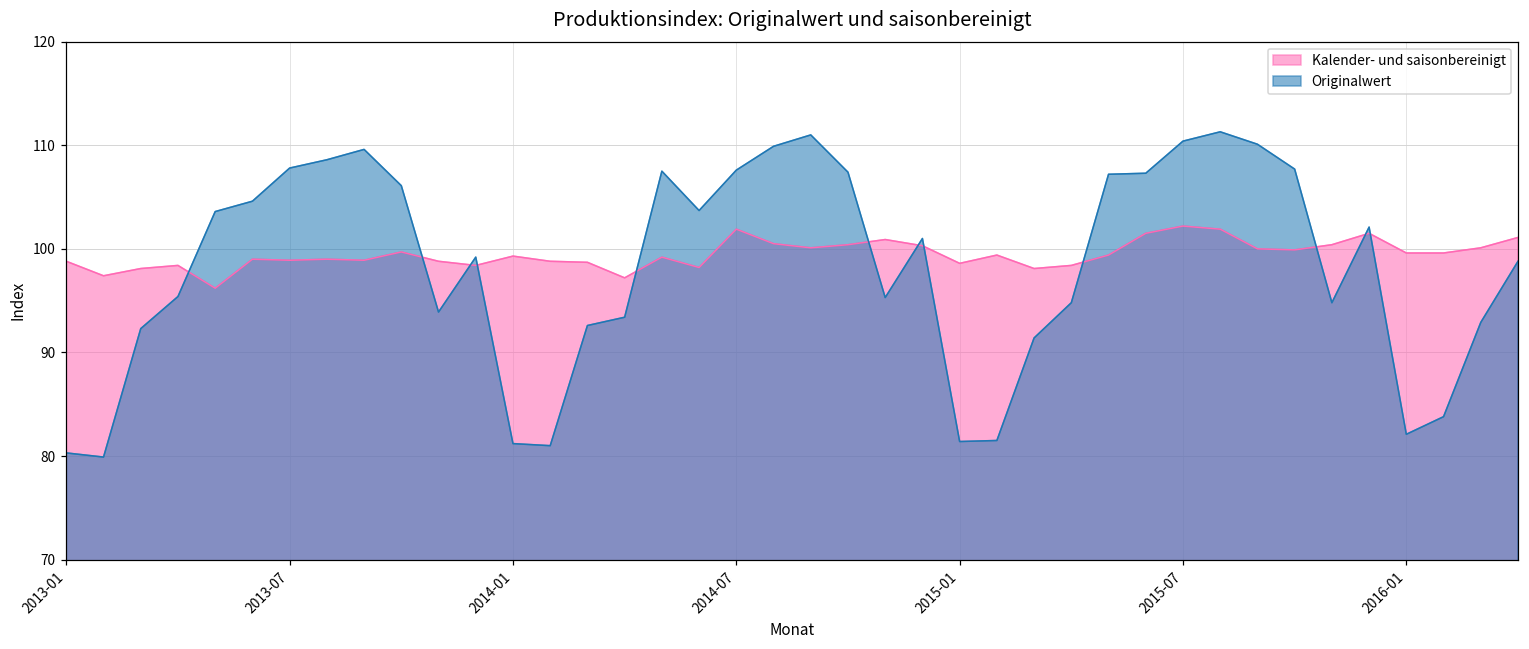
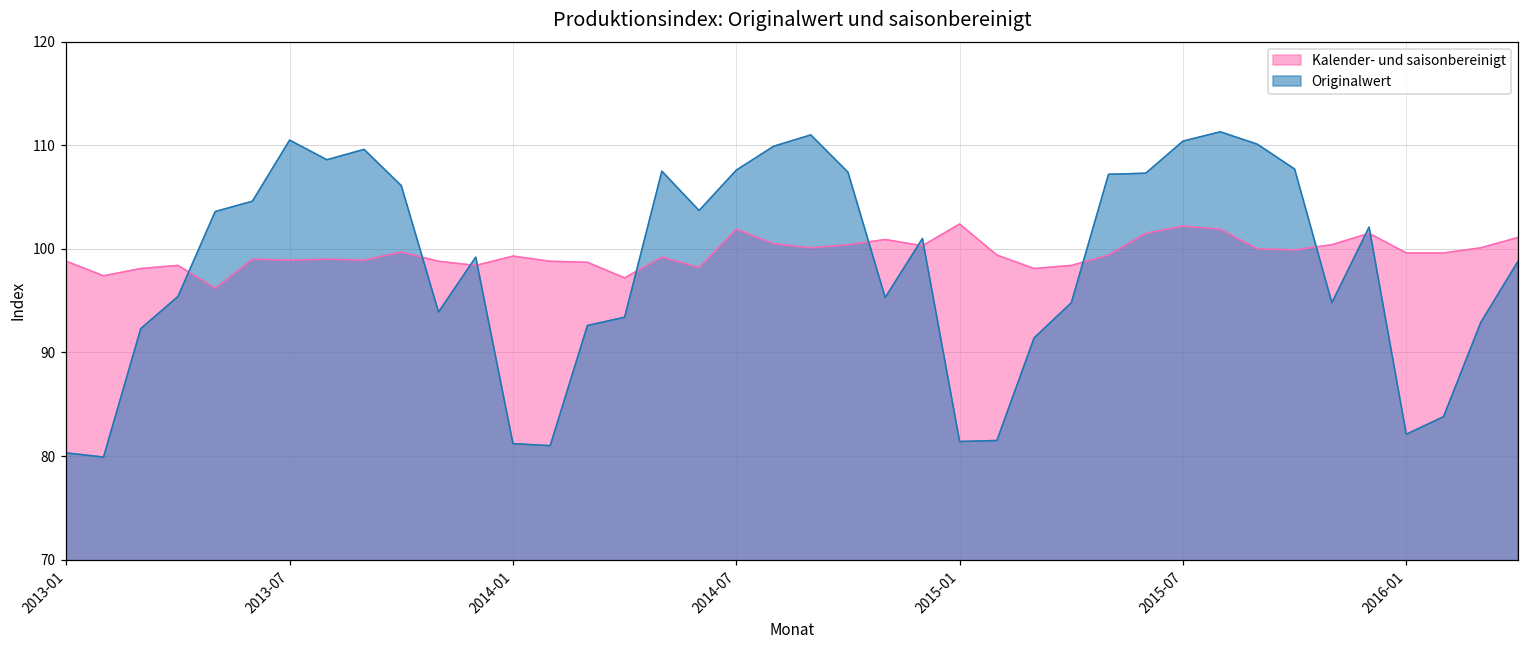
  {
    "Kalender- und saisonbereinigt": {
      "2013-01": 99,
      "2013-07": 99,
      "2014-01": 99,
      "2014-07": 102,
-     "2015-01": 99,
+     "2015-01": 102,
      "2015-07": 102,
      "2016-01": 100
    },
    "Originalwert": {
      "2013-01": 80,
-     "2013-07": 108,
+     "2013-07": 111,
      "2014-01": 81,
      "2014-07": 108,
      "2015-01": 81,
      "2015-07": 110,
      "2016-01": 82
    }
  }
